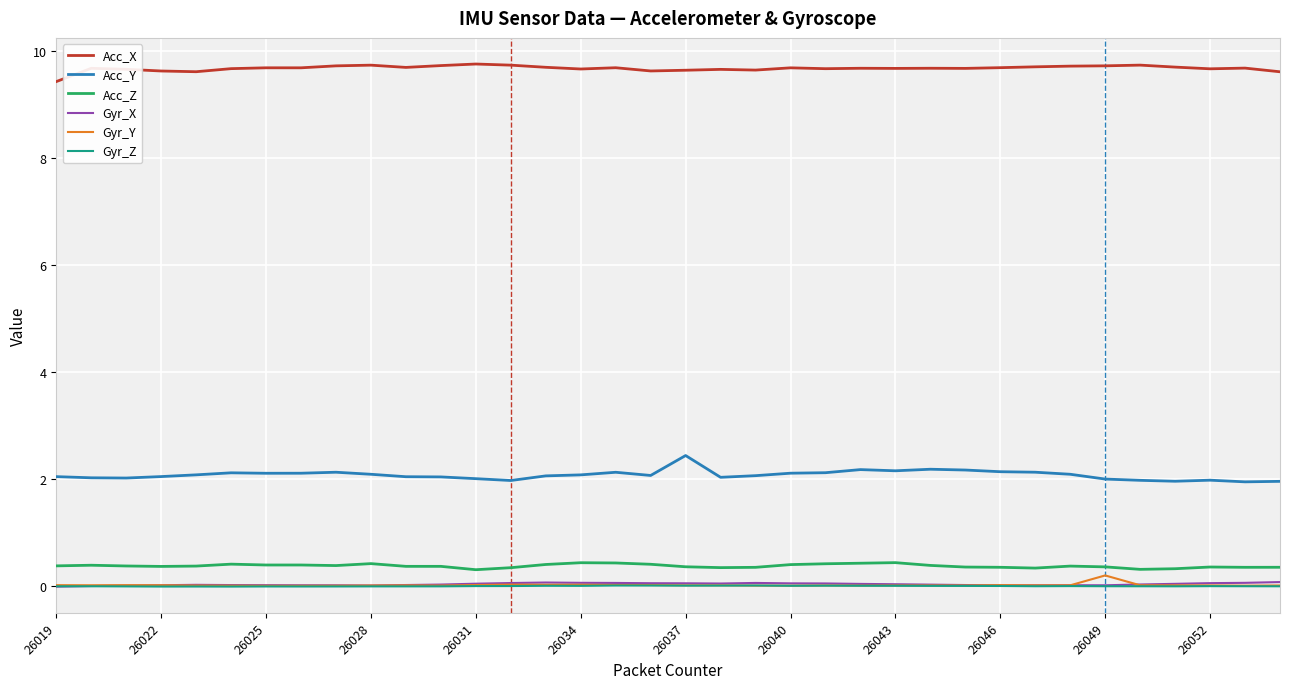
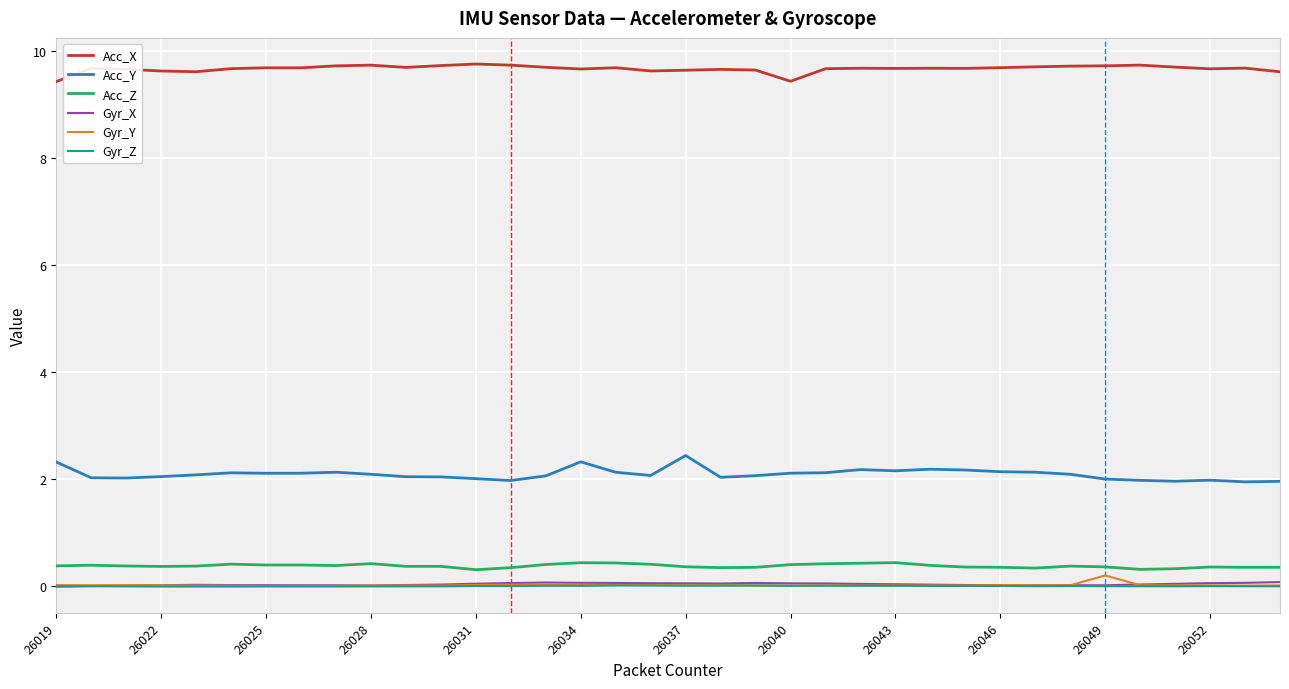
  {
    "Acc_X": {
      "26019": 9.4,
      "26022": 9.6,
      "26025": 9.7,
      "26028": 9.7,
      "26031": 9.7,
      "26034": 9.7,
      "26037": 9.6,
-     "26040": 9.7,
+     "26040": 9.4,
      "26043": 9.7,
      "26046": 9.7,
      "26049": 9.7,
      "26052": 9.7
    },
    "Acc_Y": {
-     "26019": 2.0,
+     "26019": 2.3,
      "26022": 2.0,
      "26025": 2.1,
      "26028": 2.1,
      "26031": 2.0,
-     "26034": 2.1,
+     "26034": 2.3,
      "26037": 2.4,
      "26040": 2.1,
      "26043": 2.2,
      "26046": 2.1,
      "26049": 2.0,
      "26052": 2.0
    },
    "Gyr_Y": {
      "26049": 0.2
    }
  }
